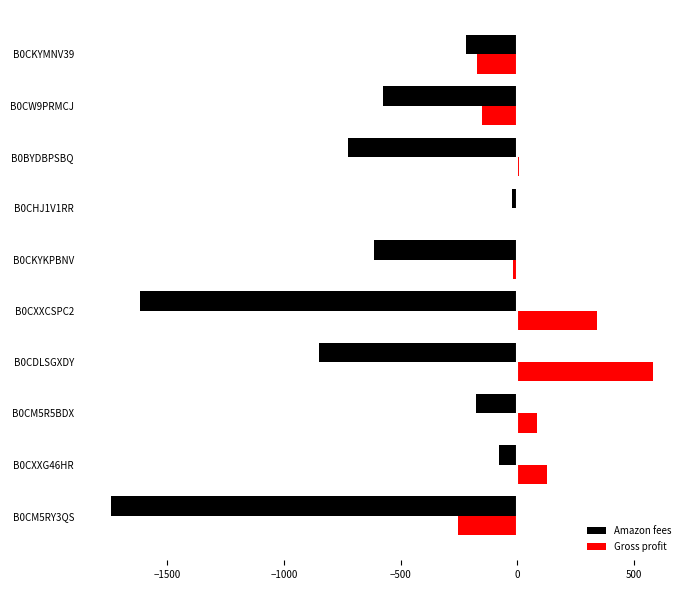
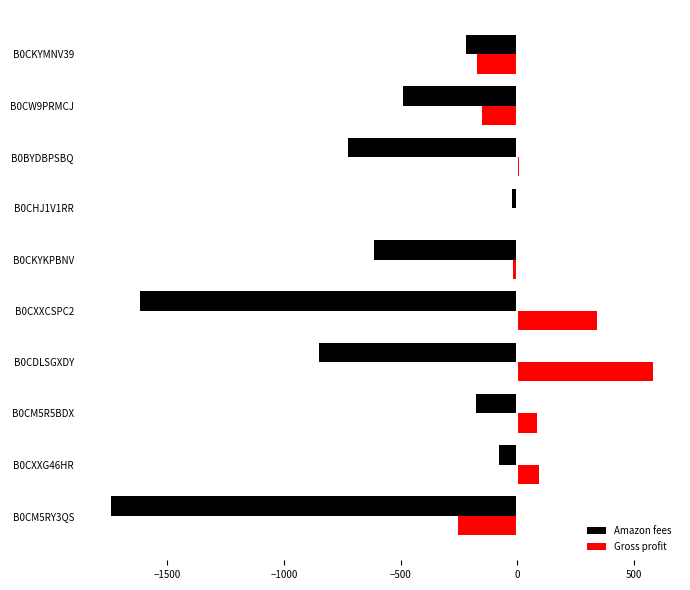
  {
    "Amazon fees": {
      "B0CKYMNV39": -220,
-     "B0CW9PRMCJ": -570,
+     "B0CW9PRMCJ": -490,
      "B0BYDBPSBQ": -730,
      "B0CHJ1V1RR": -20,
      "B0CKYKPBNV": -620,
      "B0CXXCSPC2": -1610,
      "B0CDLSGXDY": -850,
      "B0CM5R5BDX": -170,
      "B0CXXG46HR": -80,
      "B0CM5RY3QS": -1740
    },
    "Gross profit": {
      "B0CKYMNV39": -170,
      "B0CW9PRMCJ": -150,
      "B0CKYKPBNV": -20,
      "B0CXXCSPC2": 340,
      "B0CDLSGXDY": 580,
      "B0CM5R5BDX": 80,
-     "B0CXXG46HR": 130,
+     "B0CXXG46HR": 90,
      "B0CM5RY3QS": -250
    }
  }
